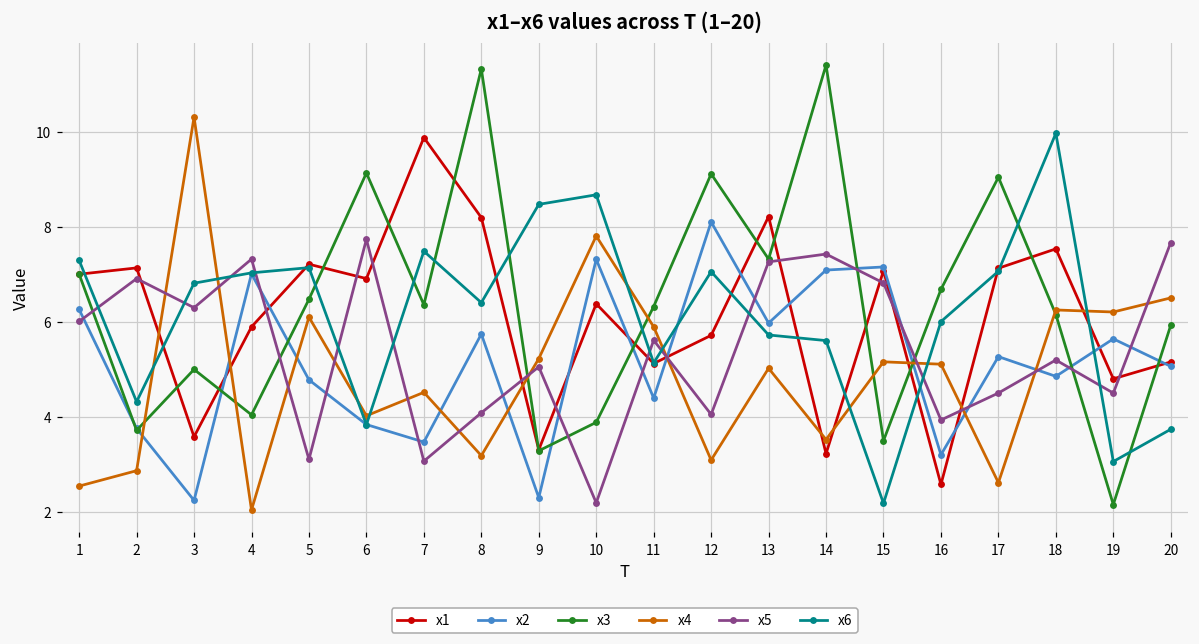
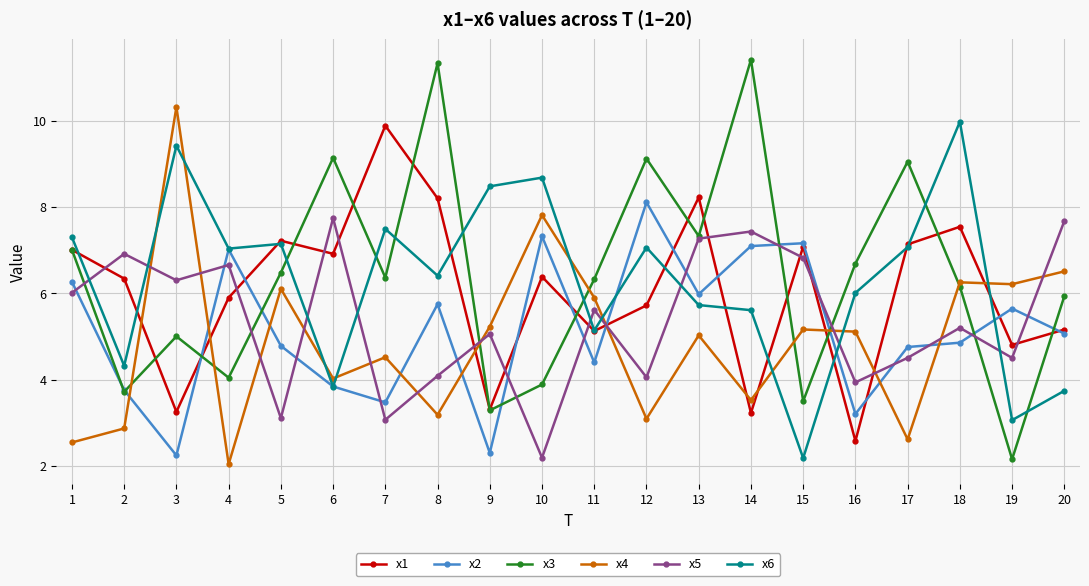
  {
    "x1": {
-     "2": 7.1,
-     "3": 3.6,
+     "2": 6.3,
+     "3": 3.3,
      "4": 5.9,
      "5": 7.2,
      "6": 6.9,
      "7": 9.9,
      "8": 8.2,
      "10": 6.4,
      "12": 5.7,
      "13": 8.2,
      "14": 3.2,
      "15": 7.1,
      "16": 2.6,
      "17": 7.1,
      "18": 7.5,
      "19": 4.8,
      "20": 5.2
    },
    "x2": {
      "1": 6.3,
      "3": 2.2,
      "5": 4.8,
      "7": 3.5,
      "8": 5.7,
      "9": 2.3,
      "10": 7.3,
      "11": 4.4,
      "12": 8.1,
      "13": 6.0,
      "14": 7.1,
      "15": 7.2,
      "16": 3.2,
-     "17": 5.3,
+     "17": 4.8,
      "18": 4.9,
      "19": 5.6,
      "20": 5.1
    },
    "x3": {
      "3": 5.0,
      "4": 4.0,
      "5": 6.5,
      "6": 9.1,
      "7": 6.4,
      "8": 11.3,
      "10": 3.9,
      "11": 6.3,
      "12": 9.1,
      "14": 11.4,
      "15": 3.5,
      "16": 6.7,
      "17": 9.0,
      "18": 6.2,
      "19": 2.2,
      "20": 5.9
    },
    "x4": {
      "1": 2.5,
      "2": 2.9,
      "3": 10.3,
      "4": 2.0,
      "5": 6.1,
      "6": 4.0,
      "7": 4.5,
      "8": 3.2,
      "9": 5.2,
      "10": 7.8,
      "11": 5.9,
      "12": 3.1,
      "13": 5.0,
      "14": 3.5,
      "15": 5.2,
      "16": 5.1,
      "17": 2.6,
      "18": 6.3,
      "19": 6.2,
      "20": 6.5
    },
    "x5": {
      "1": 6.0,
      "2": 6.9,
      "3": 6.3,
-     "4": 7.3,
+     "4": 6.7,
      "5": 3.1,
      "6": 7.7,
      "7": 3.1,
      "8": 4.1,
      "9": 5.1,
      "10": 2.2,
      "11": 5.6,
      "12": 4.1,
      "14": 7.4,
      "15": 6.8,
      "16": 3.9,
      "17": 4.5,
      "18": 5.2,
      "19": 4.5,
      "20": 7.7
    },
    "x6": {
      "1": 7.3,
      "2": 4.3,
-     "3": 6.8,
+     "3": 9.4,
      "5": 7.1,
      "7": 7.5,
      "8": 6.4,
      "9": 8.5,
      "10": 8.7,
      "12": 7.1,
      "13": 5.7,
      "14": 5.6,
      "15": 2.2,
      "16": 6.0,
      "17": 7.1,
      "18": 10.0,
      "19": 3.1,
      "20": 3.7
    }
  }
